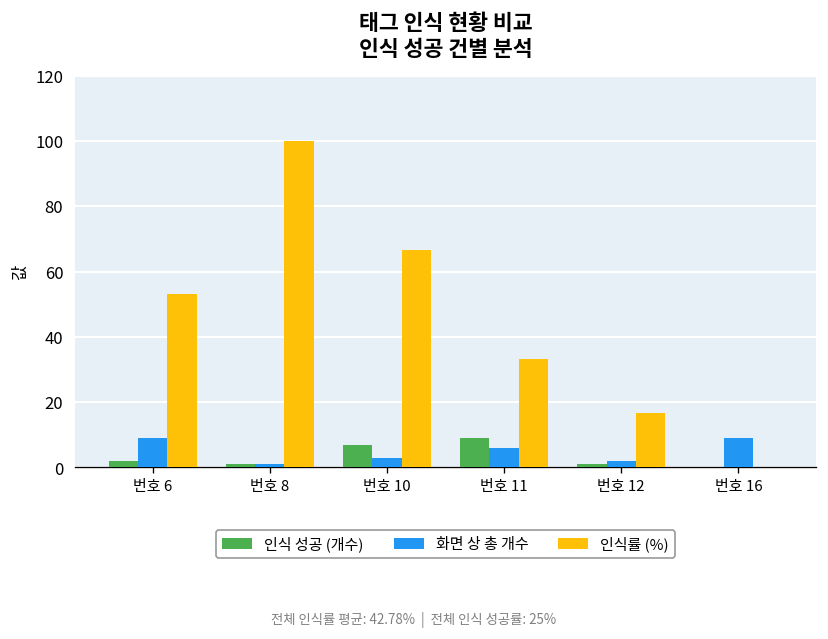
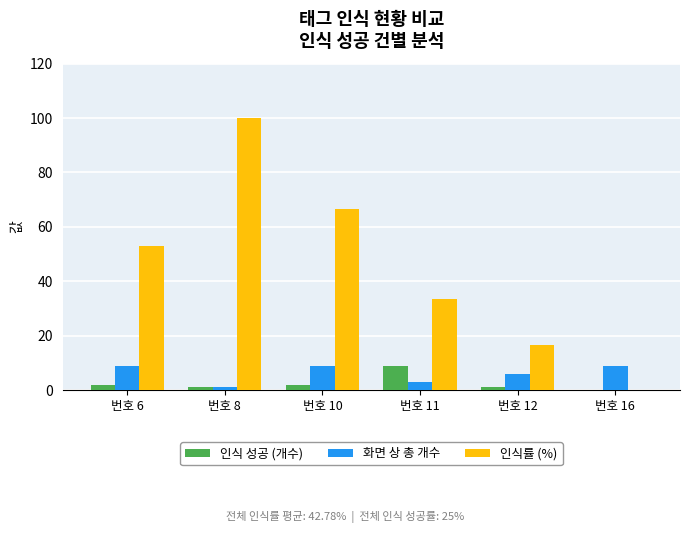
  {
    "인식 성공 (개수)": {
      "번호 6": 2,
      "번호 8": 1,
-     "번호 10": 7,
+     "번호 10": 2,
      "번호 11": 9,
      "번호 12": 1,
      "번호 16": 0
    },
    "화면 상 총 개수": {
      "번호 6": 9,
      "번호 8": 1,
-     "번호 10": 3,
-     "번호 11": 6,
-     "번호 12": 2,
+     "번호 10": 9,
+     "번호 11": 3,
+     "번호 12": 6,
      "번호 16": 9
    },
    "인식률 (%)": {
      "번호 6": 53,
      "번호 8": 100,
      "번호 10": 67,
      "번호 11": 33,
      "번호 12": 17,
      "번호 16": 0
    }
  }
